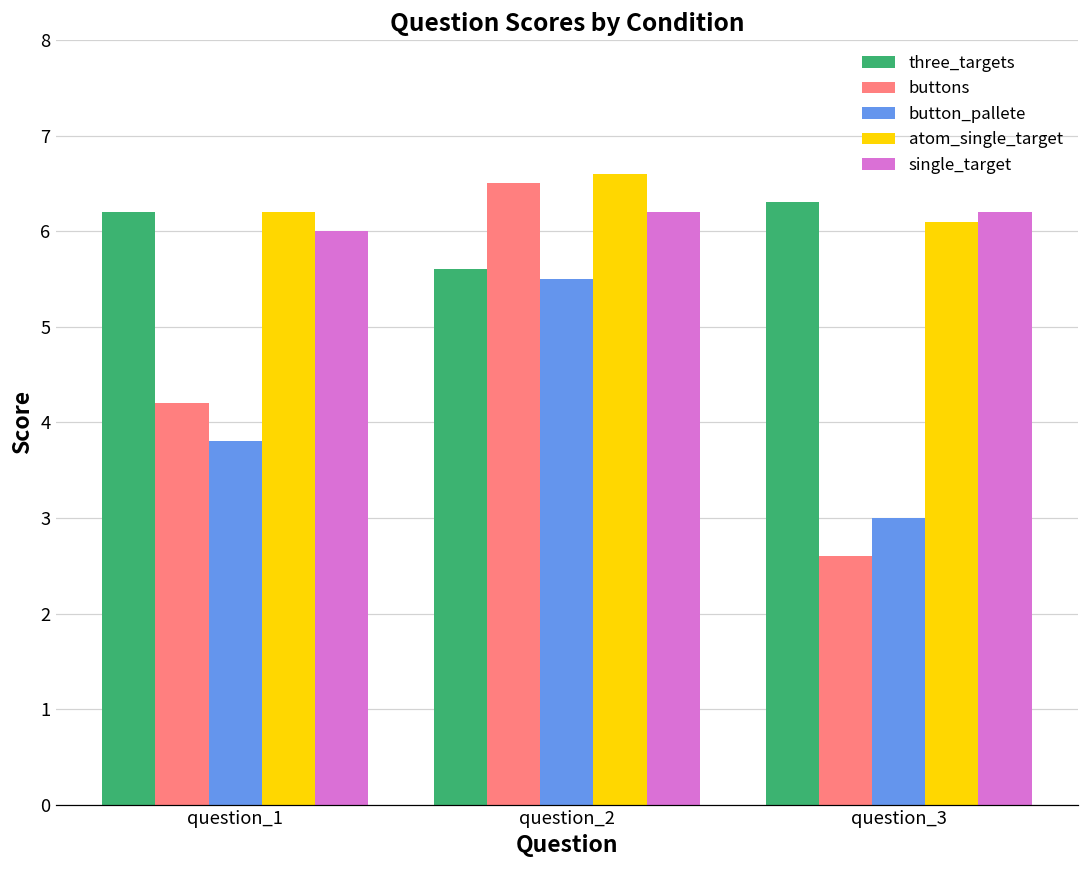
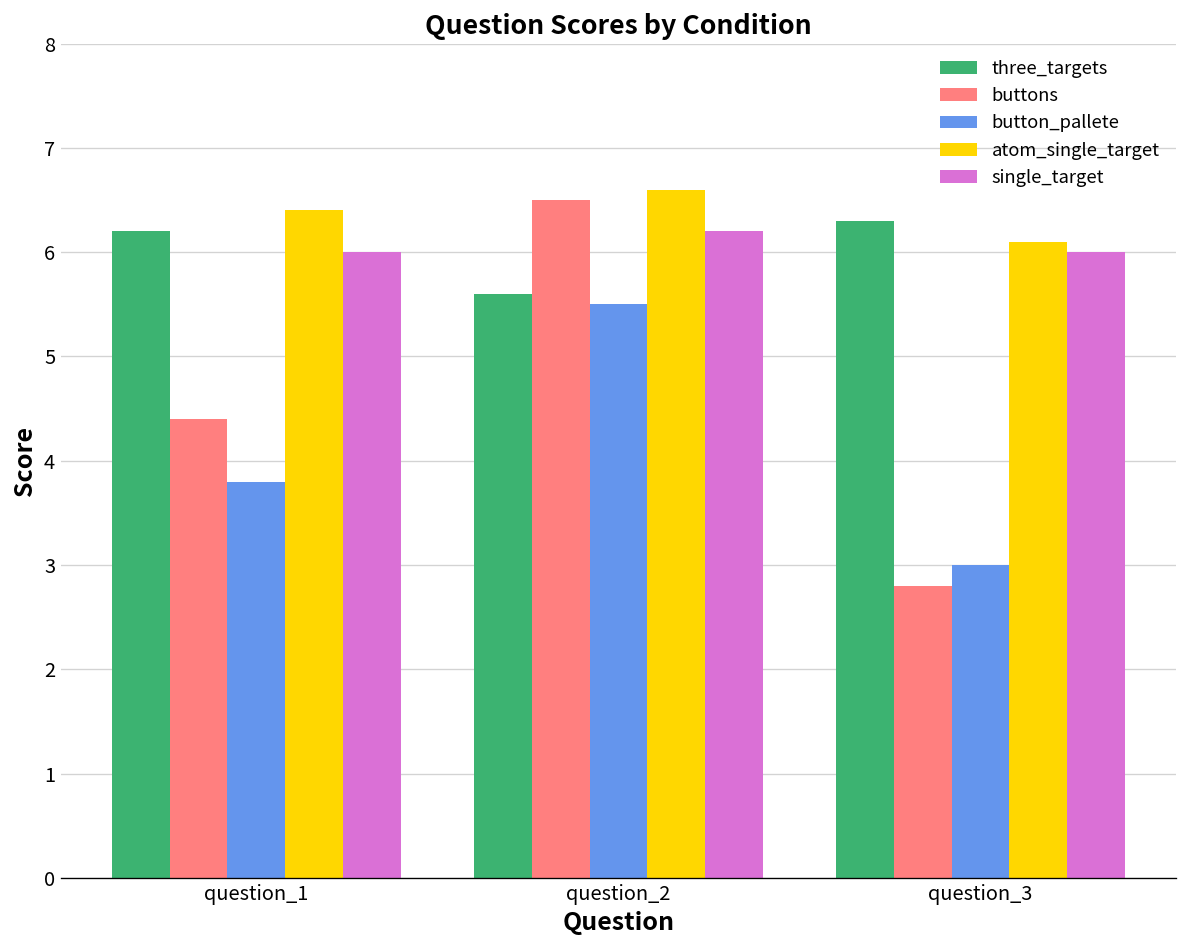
  {
    "three_targets": {
      "question_1": 6.2,
      "question_2": 5.6,
      "question_3": 6.3
    },
    "buttons": {
-     "question_1": 4.2,
+     "question_1": 4.4,
      "question_2": 6.5,
-     "question_3": 2.6
+     "question_3": 2.8
    },
    "button_pallete": {
      "question_1": 3.8,
      "question_2": 5.5,
      "question_3": 3.0
    },
    "atom_single_target": {
-     "question_1": 6.2,
+     "question_1": 6.4,
      "question_2": 6.6,
      "question_3": 6.1
    },
    "single_target": {
      "question_1": 6.0,
      "question_2": 6.2,
-     "question_3": 6.2
+     "question_3": 6.0
    }
  }
